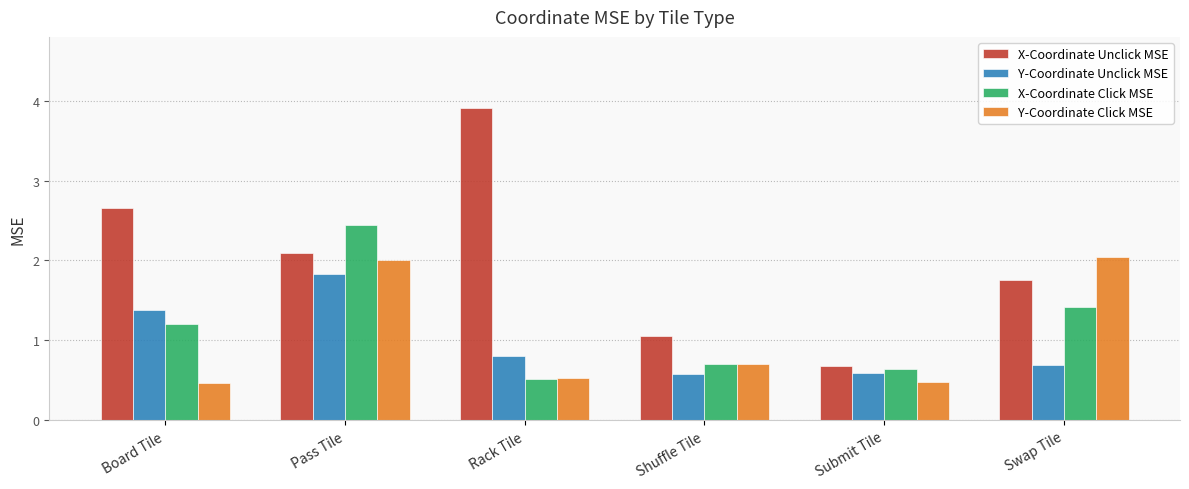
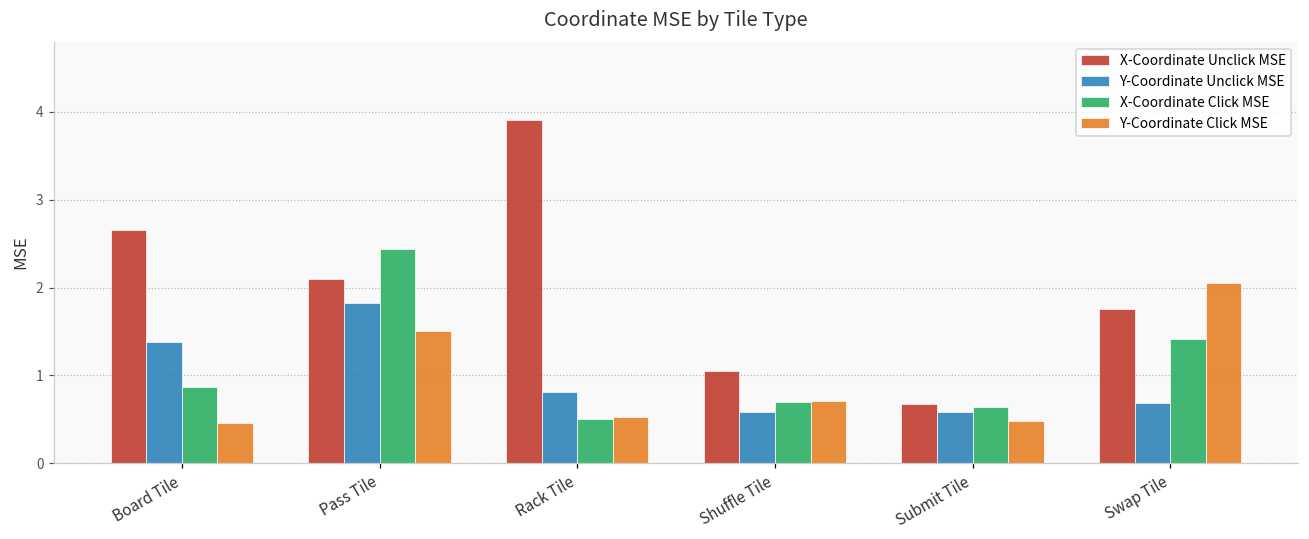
  {
    "X-Coordinate Unclick MSE": {
      "Board Tile": 2.7,
      "Pass Tile": 2.1,
      "Rack Tile": 3.9,
      "Shuffle Tile": 1.1,
      "Submit Tile": 0.7,
      "Swap Tile": 1.8
    },
    "Y-Coordinate Unclick MSE": {
      "Board Tile": 1.4,
      "Pass Tile": 1.8,
      "Rack Tile": 0.8,
      "Shuffle Tile": 0.6,
      "Submit Tile": 0.6,
      "Swap Tile": 0.7
    },
    "X-Coordinate Click MSE": {
-     "Board Tile": 1.2,
+     "Board Tile": 0.9,
      "Pass Tile": 2.4,
      "Rack Tile": 0.5,
      "Shuffle Tile": 0.7,
      "Submit Tile": 0.6,
      "Swap Tile": 1.4
    },
    "Y-Coordinate Click MSE": {
      "Board Tile": 0.5,
-     "Pass Tile": 2.0,
+     "Pass Tile": 1.5,
      "Rack Tile": 0.5,
      "Shuffle Tile": 0.7,
      "Submit Tile": 0.5,
      "Swap Tile": 2.1
    }
  }
